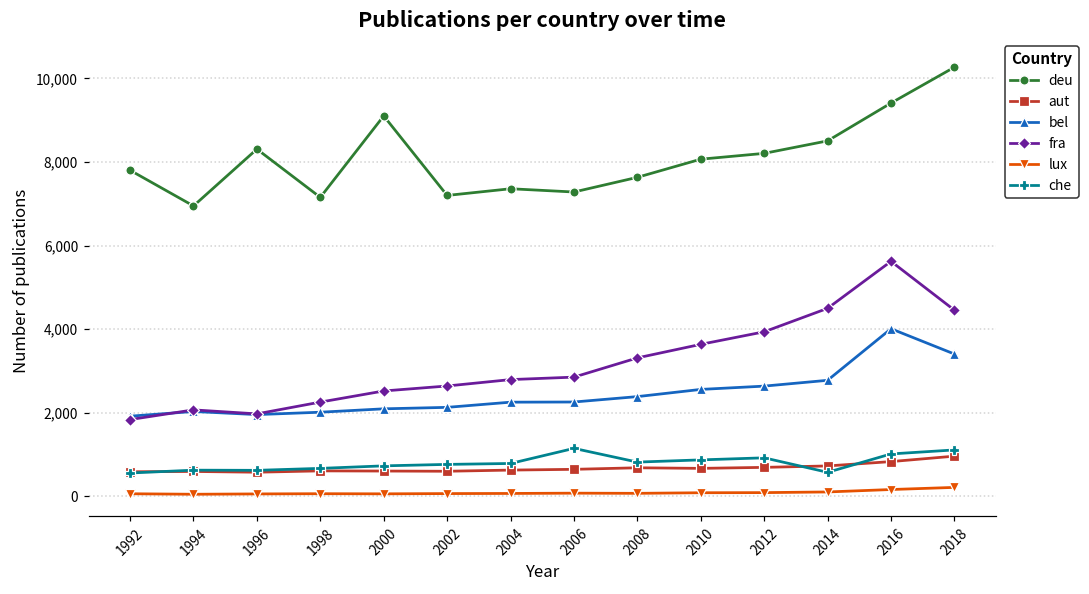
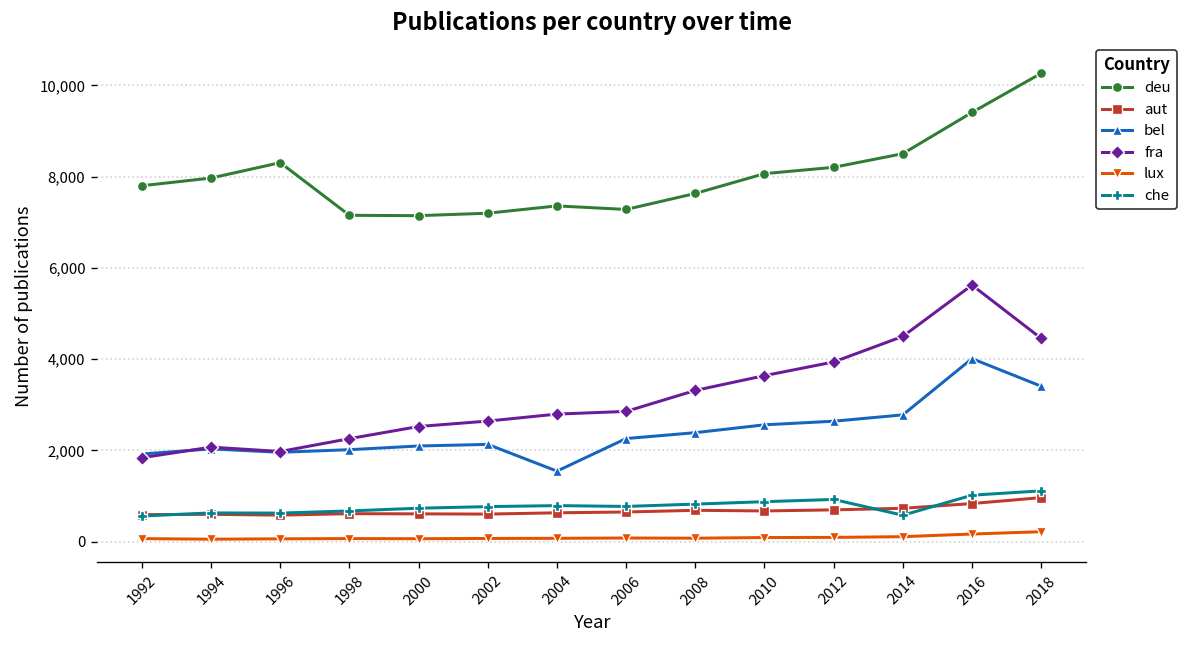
  {
    "deu": {
      "1992": "7,800",
-     "1994": "6,900",
+     "1994": "8,000",
      "1996": "8,300",
      "1998": "7,200",
-     "2000": "9,100",
+     "2000": "7,100",
      "2002": "7,200",
      "2004": "7,400",
      "2006": "7,300",
      "2008": "7,600",
      "2010": "8,100",
      "2012": "8,200",
      "2014": "8,500",
      "2016": "9,400",
      "2018": "10,300"
    },
    "aut": {
      "2000": "600",
      "2002": "600",
      "2004": "600",
      "2006": "600",
      "2008": "700",
      "2010": "700",
      "2012": "700",
      "2014": "700",
      "2016": "800",
      "2018": "1,000"
    },
    "bel": {
      "1992": "1,900",
      "1998": "2,000",
      "2000": "2,100",
      "2002": "2,100",
-     "2004": "2,300",
+     "2004": "1,500",
      "2006": "2,300",
      "2008": "2,400",
      "2010": "2,600",
      "2012": "2,600",
      "2014": "2,800",
      "2016": "4,000",
      "2018": "3,400"
    },
    "fra": {
      "1992": "1,800",
      "1998": "2,300",
      "2000": "2,500",
      "2002": "2,600",
      "2004": "2,800",
      "2006": "2,900",
      "2008": "3,300",
      "2010": "3,600",
      "2012": "3,900",
      "2014": "4,500",
      "2016": "5,600",
      "2018": "4,500"
    },
    "lux": {
      "1992": "100",
      "1994": "100",
      "1996": "100",
      "1998": "100",
      "2000": "100",
      "2002": "100",
      "2004": "100",
      "2006": "100",
      "2008": "100",
      "2010": "100",
      "2012": "100",
      "2014": "100",
      "2016": "200",
      "2018": "200"
    },
    "che": {
      "2000": "700",
      "2002": "800",
      "2004": "800",
-     "2006": "1,200",
+     "2006": "800",
      "2008": "800",
      "2010": "900",
      "2012": "900",
      "2014": "600",
      "2016": "1,000",
      "2018": "1,100"
    }
  }
